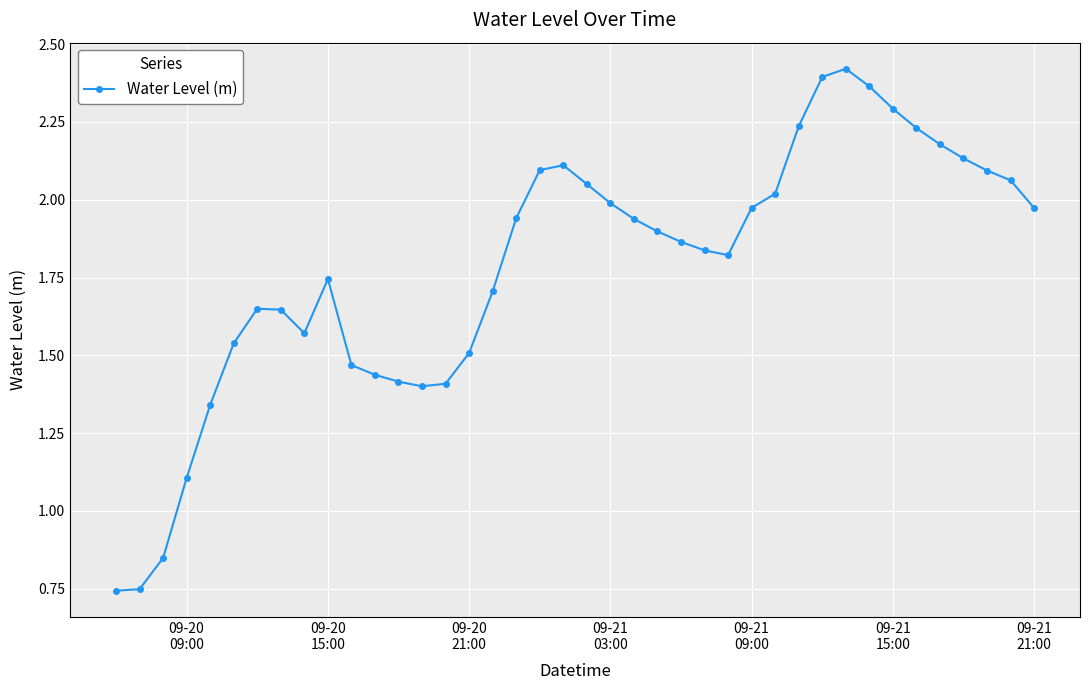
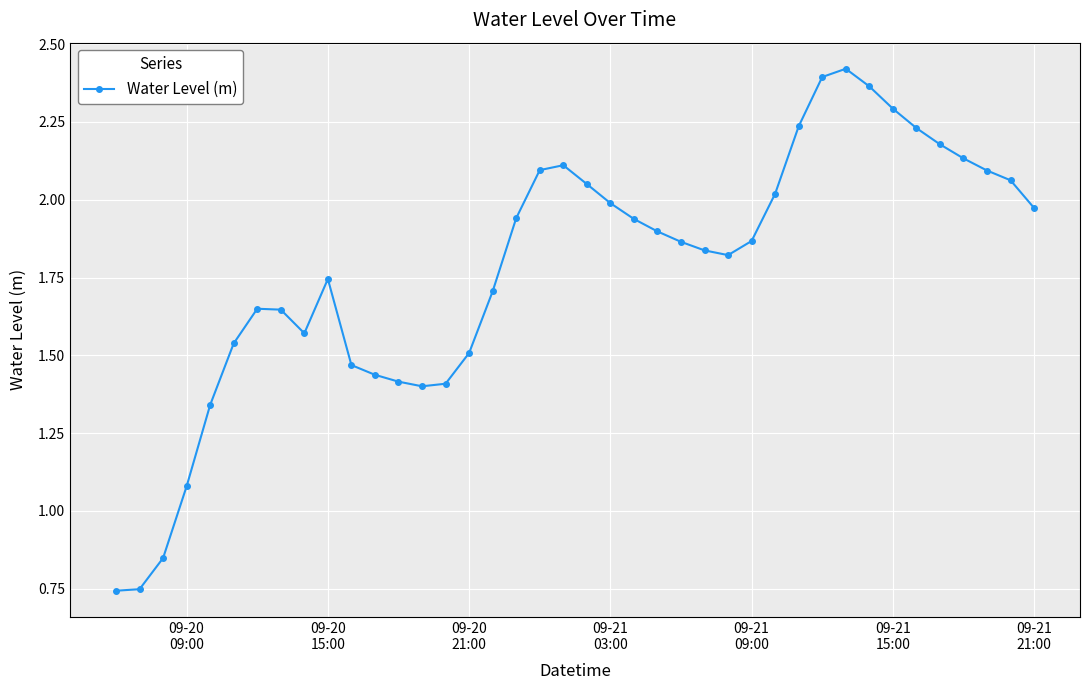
  {
-   "09-20 09:00": 1.11,
+   "09-20 09:00": 1.08,
    "09-20 15:00": 1.75,
    "09-20 21:00": 1.51,
    "09-21 03:00": 1.99,
-   "09-21 09:00": 1.97,
+   "09-21 09:00": 1.87,
    "09-21 15:00": 2.29,
    "09-21 21:00": 1.97
  }
